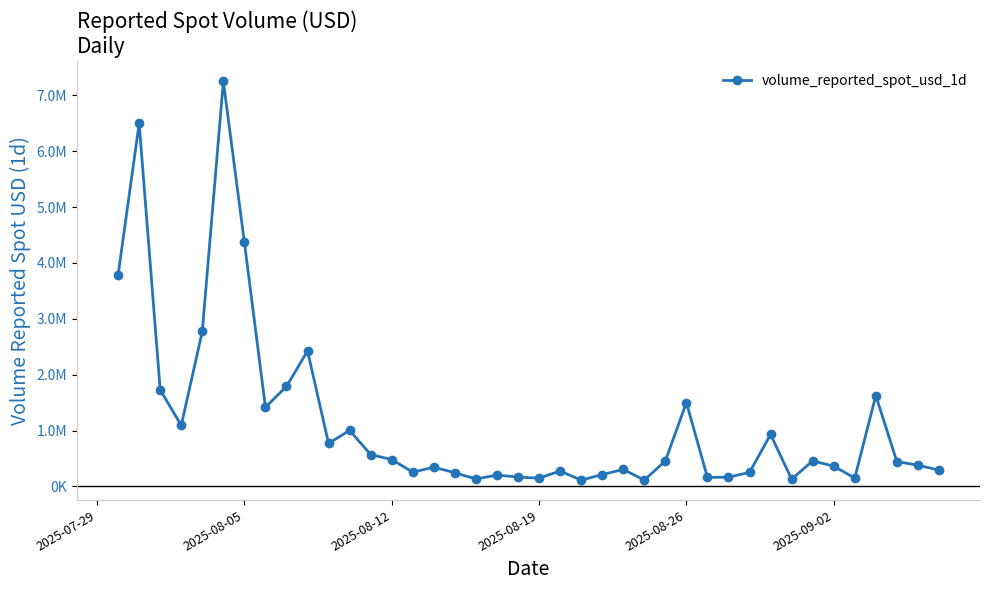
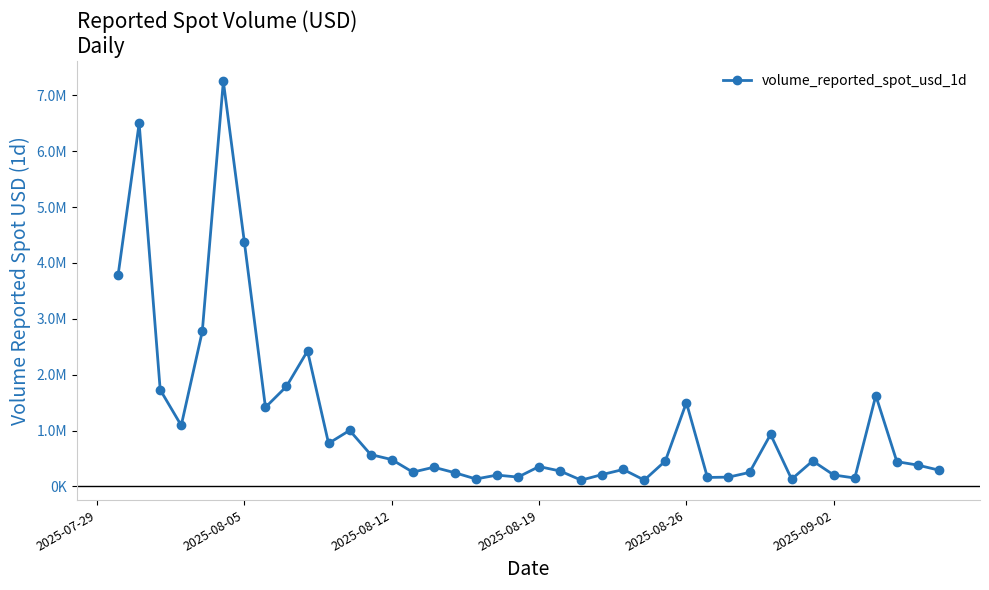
  {
    "2025-08-05": 4400000,
    "2025-08-12": 500000,
-   "2025-08-19": 100000,
+   "2025-08-19": 400000,
    "2025-08-26": 1500000,
-   "2025-09-02": 400000
+   "2025-09-02": 200000
  }
